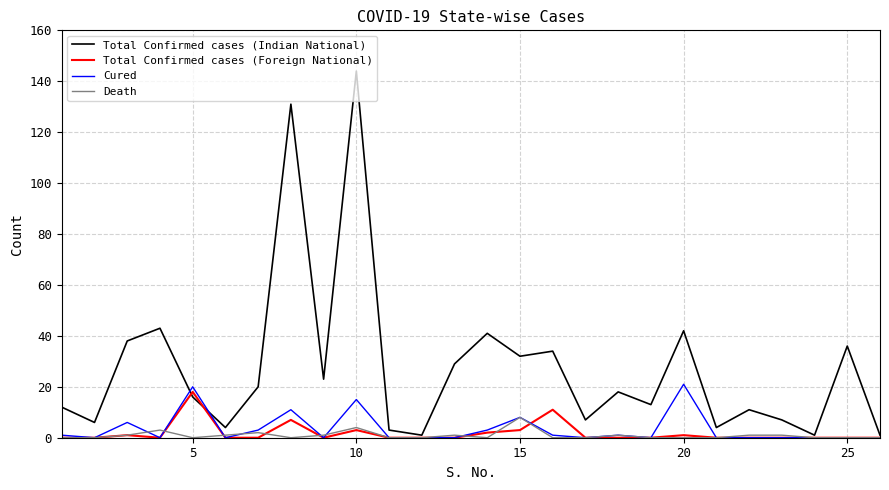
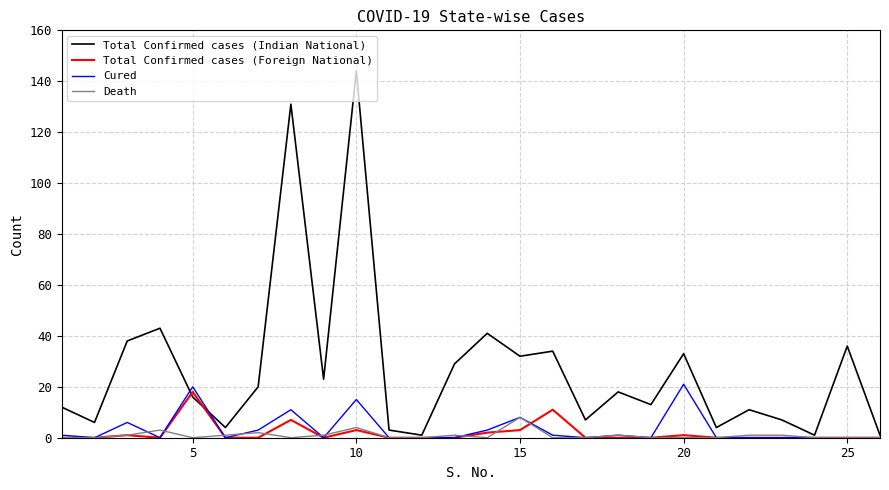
  {
    "Total Confirmed cases (Indian National)": {
      "5": 16,
      "15": 32,
-     "20": 42,
+     "20": 33,
      "25": 36
    },
    "Total Confirmed cases (Foreign National)": {
      "5": 18,
      "10": 3,
      "15": 3
    },
    "Cured": {
      "5": 20,
      "10": 15,
      "20": 21
    },
    "Death": {
      "5": 0,
      "10": 4
    }
  }
